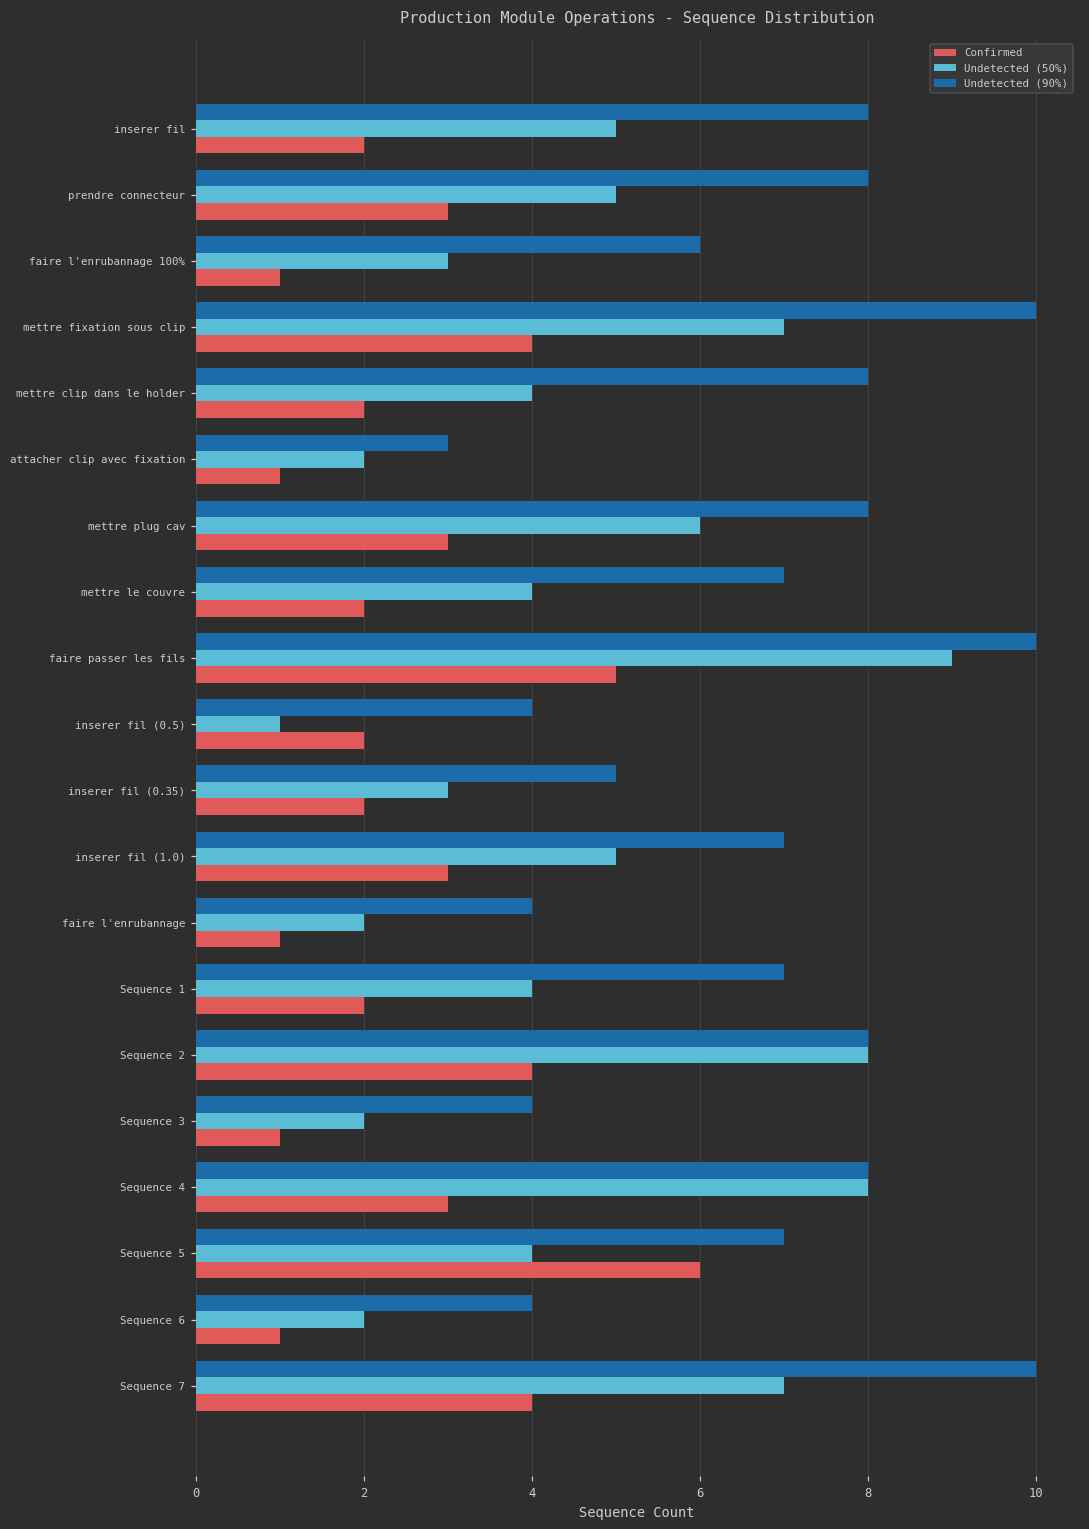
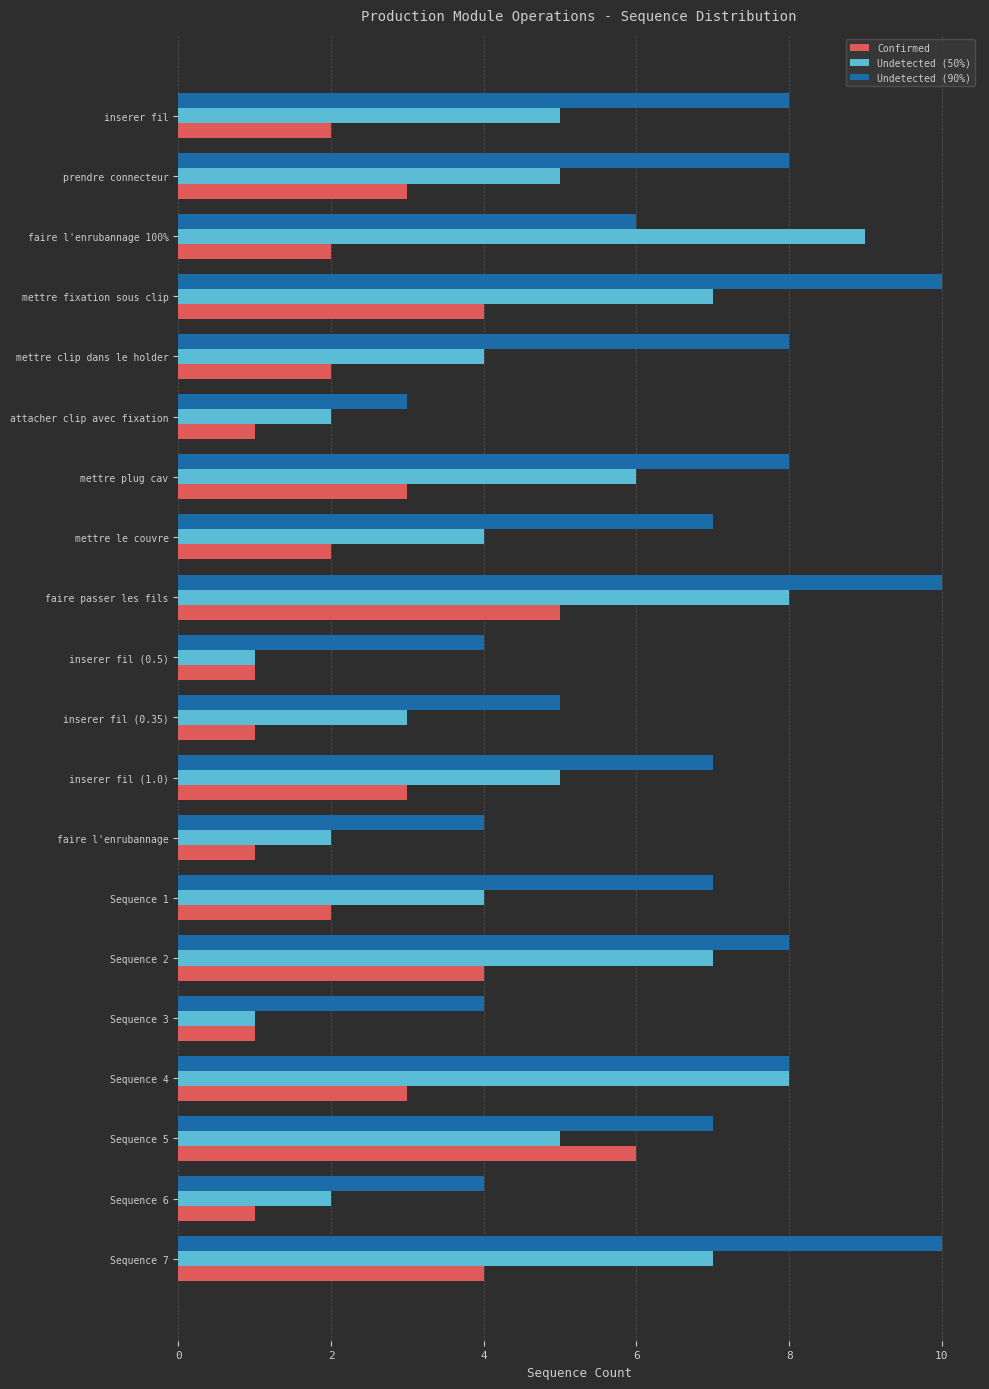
  {
    "Confirmed": {
      "inserer fil": 2,
      "prendre connecteur": 3,
-     "faire l'enrubannage 100%": 1,
+     "faire l'enrubannage 100%": 2,
      "mettre fixation sous clip": 4,
      "mettre clip dans le holder": 2,
      "attacher clip avec fixation": 1,
      "mettre plug cav": 3,
      "mettre le couvre": 2,
      "faire passer les fils": 5,
-     "inserer fil (0.5)": 2,
-     "inserer fil (0.35)": 2,
+     "inserer fil (0.5)": 1,
+     "inserer fil (0.35)": 1,
      "inserer fil (1.0)": 3,
      "faire l'enrubannage": 1,
      "Sequence 1": 2,
      "Sequence 2": 4,
      "Sequence 3": 1,
      "Sequence 4": 3,
      "Sequence 5": 6,
      "Sequence 6": 1,
      "Sequence 7": 4
    },
    "Undetected (50%)": {
      "inserer fil": 5,
      "prendre connecteur": 5,
-     "faire l'enrubannage 100%": 3,
+     "faire l'enrubannage 100%": 9,
      "mettre fixation sous clip": 7,
      "mettre clip dans le holder": 4,
      "attacher clip avec fixation": 2,
      "mettre plug cav": 6,
      "mettre le couvre": 4,
-     "faire passer les fils": 9,
+     "faire passer les fils": 8,
      "inserer fil (0.5)": 1,
      "inserer fil (0.35)": 3,
      "inserer fil (1.0)": 5,
      "faire l'enrubannage": 2,
      "Sequence 1": 4,
-     "Sequence 2": 8,
-     "Sequence 3": 2,
+     "Sequence 2": 7,
+     "Sequence 3": 1,
      "Sequence 4": 8,
-     "Sequence 5": 4,
+     "Sequence 5": 5,
      "Sequence 6": 2,
      "Sequence 7": 7
    },
    "Undetected (90%)": {
      "inserer fil": 8,
      "prendre connecteur": 8,
      "faire l'enrubannage 100%": 6,
      "mettre fixation sous clip": 10,
      "mettre clip dans le holder": 8,
      "attacher clip avec fixation": 3,
      "mettre plug cav": 8,
      "mettre le couvre": 7,
      "faire passer les fils": 10,
      "inserer fil (0.5)": 4,
      "inserer fil (0.35)": 5,
      "inserer fil (1.0)": 7,
      "faire l'enrubannage": 4,
      "Sequence 1": 7,
      "Sequence 2": 8,
      "Sequence 3": 4,
      "Sequence 4": 8,
      "Sequence 5": 7,
      "Sequence 6": 4,
      "Sequence 7": 10
    }
  }
